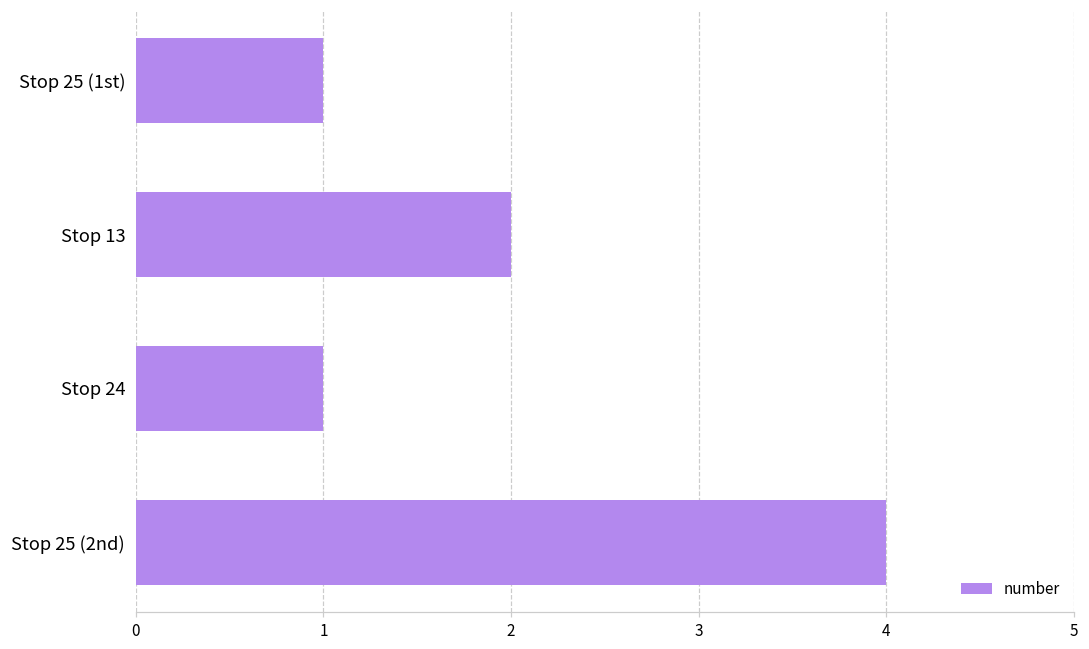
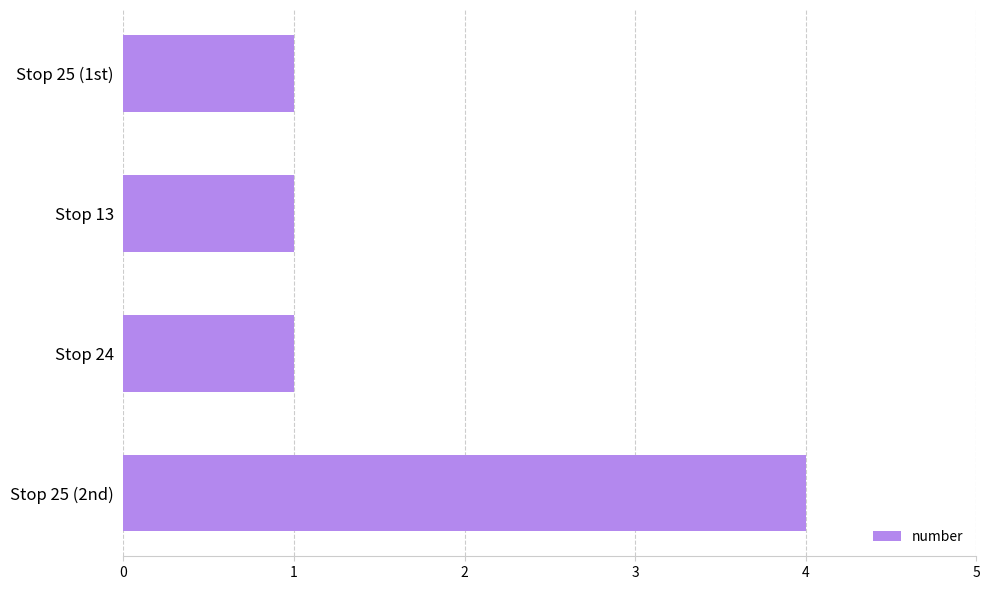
  {
    "Stop 25 (1st)": 1,
-   "Stop 13": 2,
+   "Stop 13": 1,
    "Stop 24": 1,
    "Stop 25 (2nd)": 4
  }
